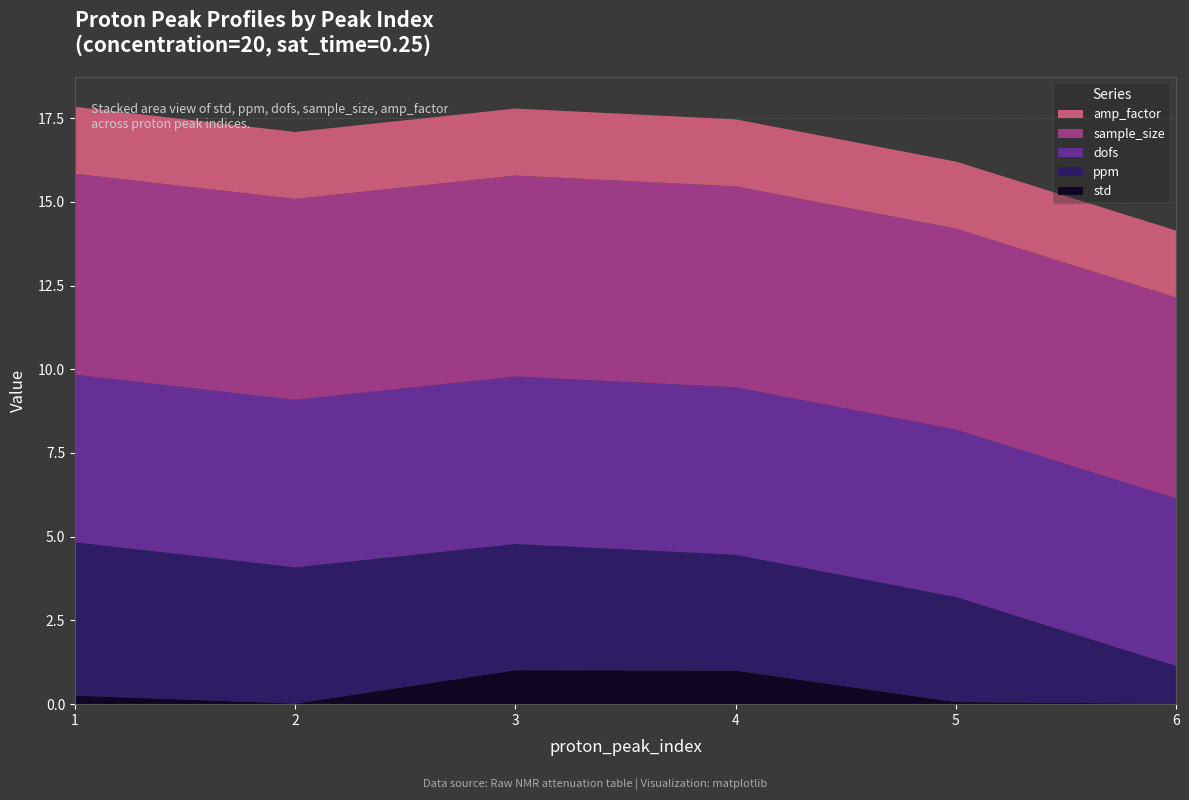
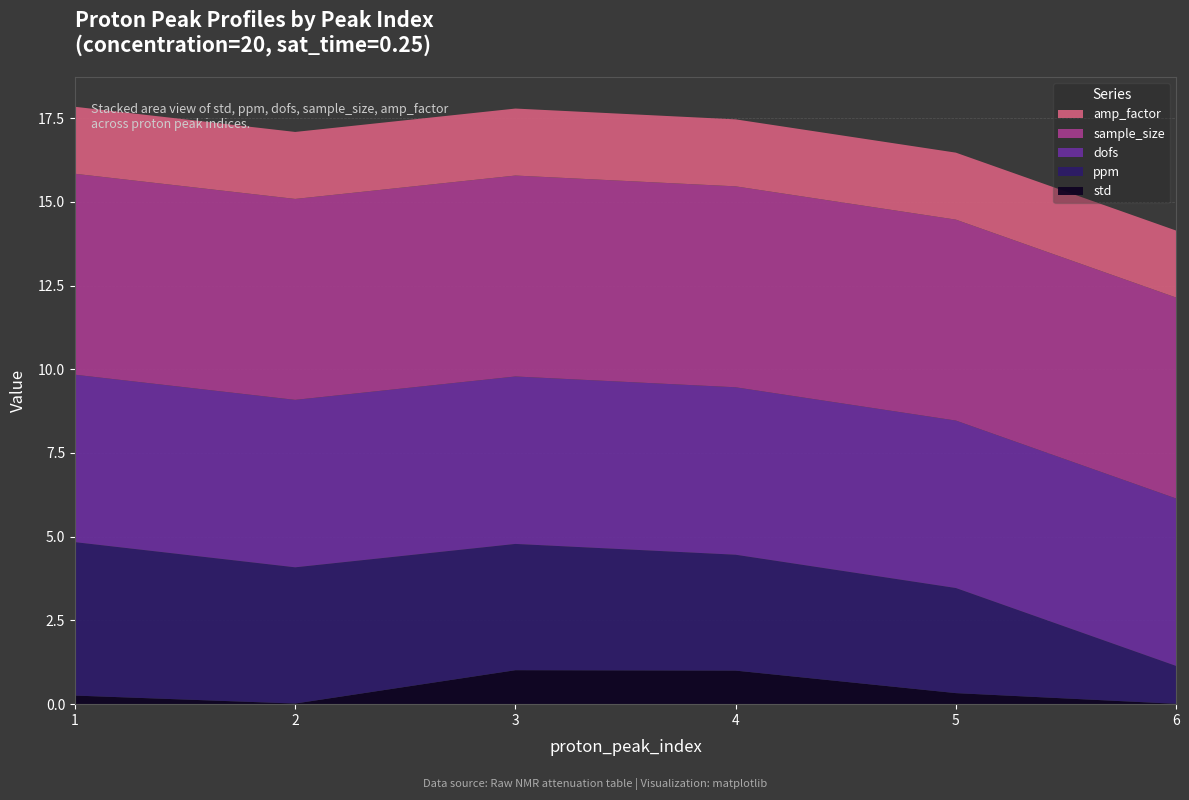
  {
    "std": {
      "1": 0.3,
      "3": 1.0,
      "4": 1.0,
-     "5": 0.1
+     "5": 0.3
    },
    "ppm": {
      "1": 4.6,
      "2": 4.1,
      "3": 3.8,
      "4": 3.5,
      "5": 3.1,
      "6": 1.1
    },
    "dofs": {
      "1": 5.0,
      "2": 5.0,
      "3": 5.0,
      "4": 5.0,
      "5": 5.0,
      "6": 5.0
    },
    "sample_size": {
      "1": 6.0,
      "2": 6.0,
      "3": 6.0,
      "4": 6.0,
      "5": 6.0,
      "6": 6.0
    },
    "amp_factor": {
      "1": 2.0,
      "2": 2.0,
      "3": 2.0,
      "4": 2.0,
      "5": 2.0,
      "6": 2.0
    }
  }
